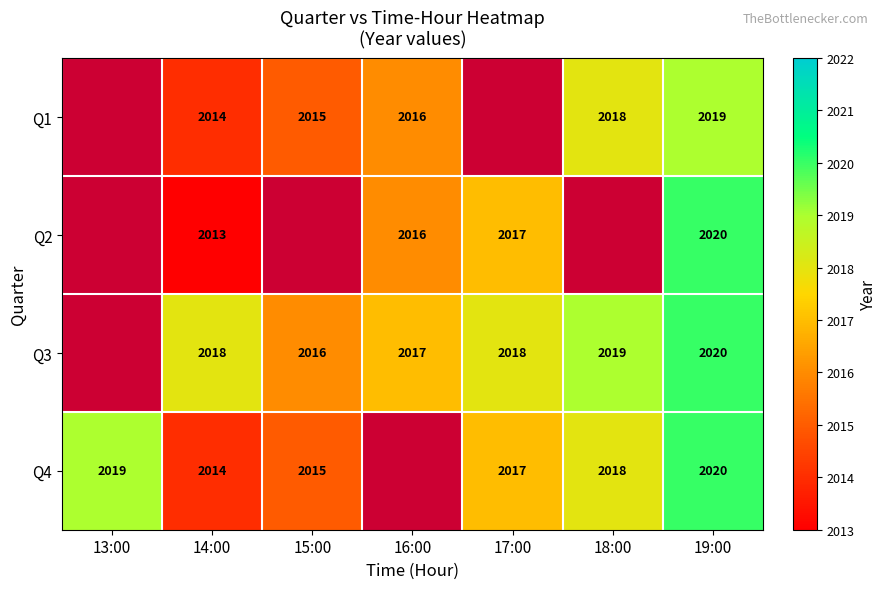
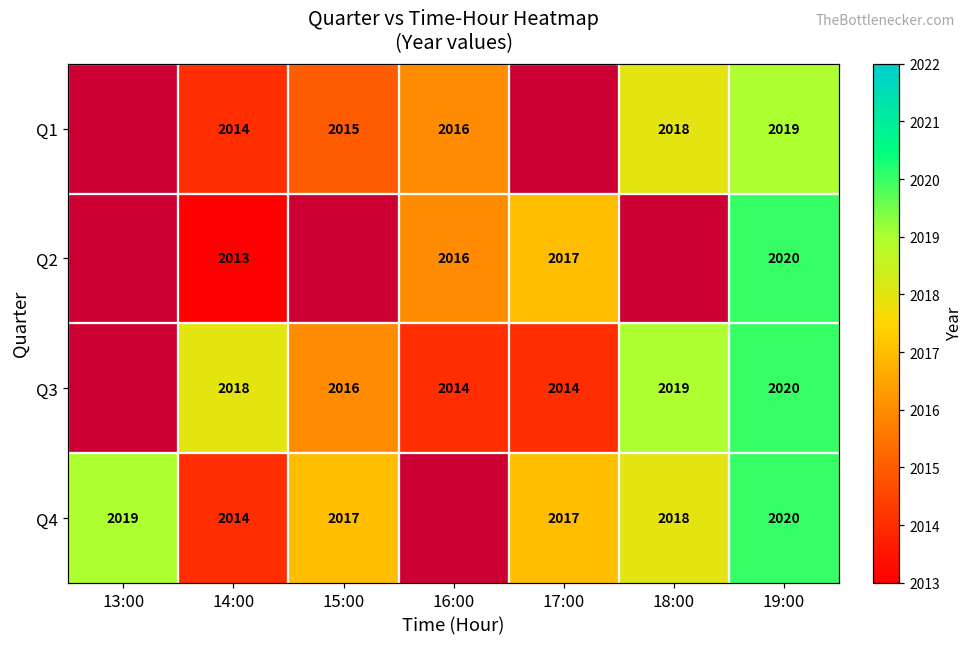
  {
    "Q1": {
      "14:00": 2014,
      "15:00": 2015,
      "16:00": 2016,
      "18:00": 2018,
      "19:00": 2019
    },
    "Q2": {
      "14:00": 2013,
      "16:00": 2016,
      "17:00": 2017,
      "19:00": 2020
    },
    "Q3": {
      "14:00": 2018,
      "15:00": 2016,
-     "16:00": 2017,
-     "17:00": 2018,
+     "16:00": 2014,
+     "17:00": 2014,
      "18:00": 2019,
      "19:00": 2020
    },
    "Q4": {
      "13:00": 2019,
      "14:00": 2014,
-     "15:00": 2015,
+     "15:00": 2017,
      "17:00": 2017,
      "18:00": 2018,
      "19:00": 2020
    }
  }
